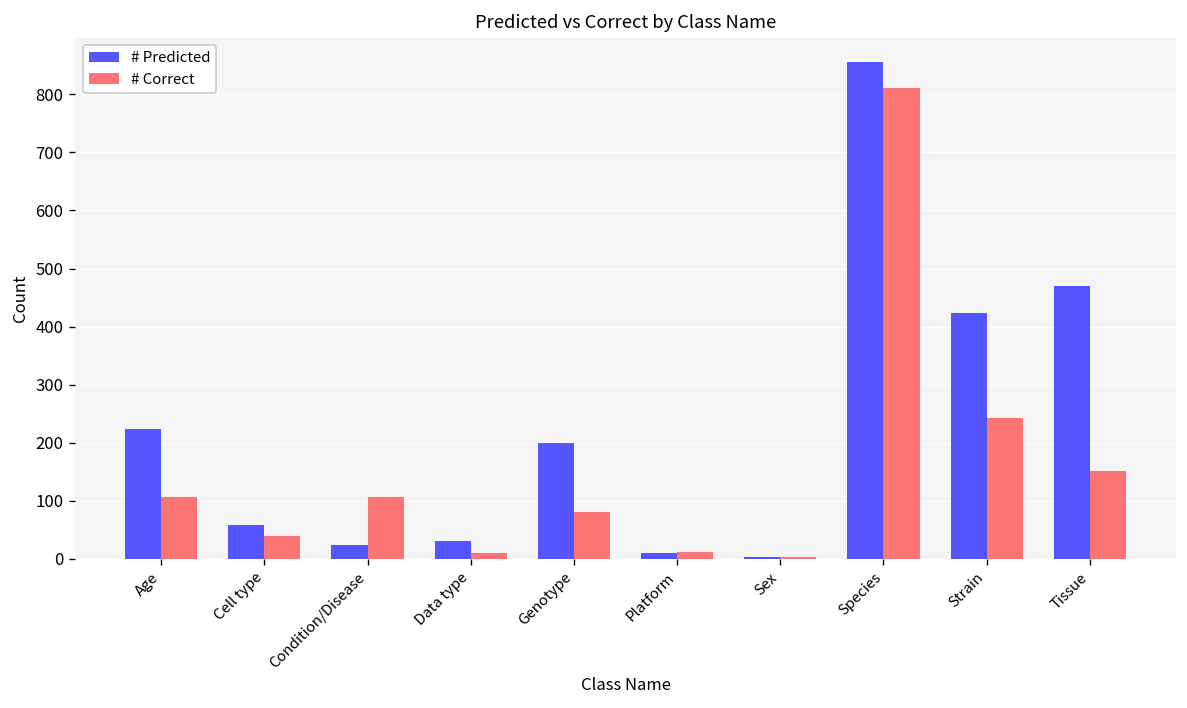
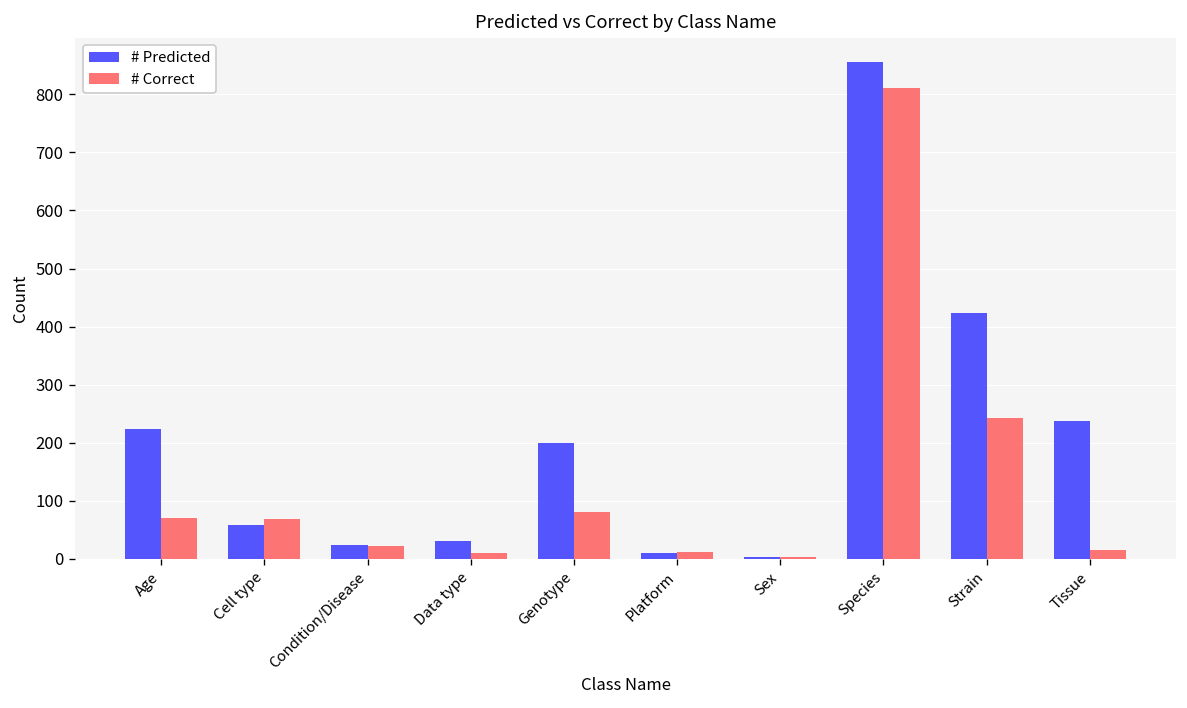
  {
    "# Predicted": {
      "Age": 220,
      "Cell type": 60,
      "Condition/Disease": 20,
      "Data type": 30,
      "Genotype": 200,
      "Platform": 10,
      "Species": 860,
      "Strain": 420,
-     "Tissue": 470
+     "Tissue": 240
    },
    "# Correct": {
-     "Age": 110,
-     "Cell type": 40,
-     "Condition/Disease": 110,
+     "Age": 70,
+     "Cell type": 70,
+     "Condition/Disease": 20,
      "Data type": 10,
      "Genotype": 80,
      "Platform": 10,
      "Species": 810,
      "Strain": 240,
-     "Tissue": 150
+     "Tissue": 20
    }
  }
